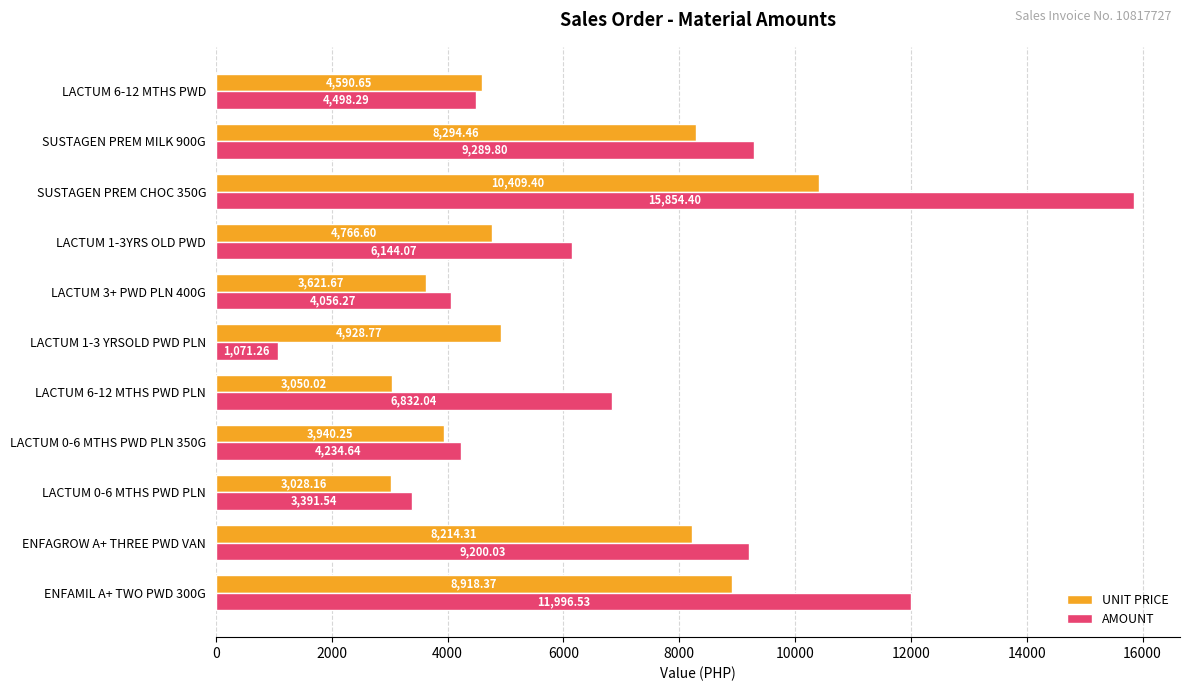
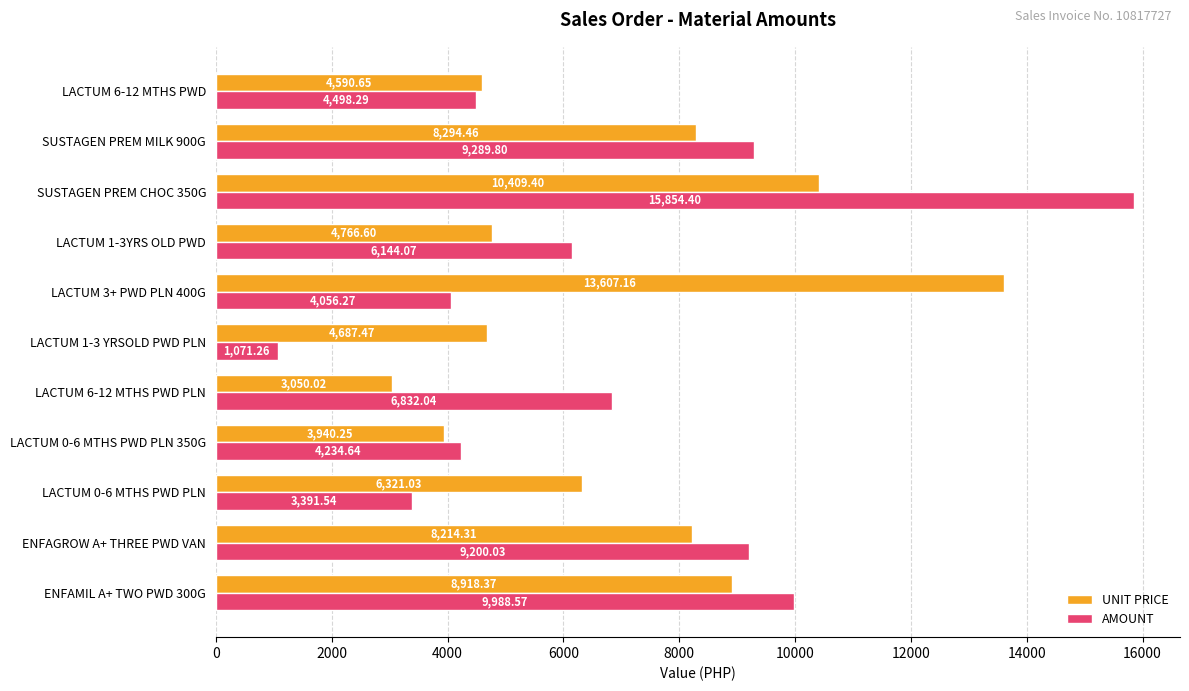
  {
    "UNIT PRICE": {
      "LACTUM 6-12 MTHS PWD": "4,590.65",
      "SUSTAGEN PREM MILK 900G": "8,294.46",
      "SUSTAGEN PREM CHOC 350G": "10,409.40",
      "LACTUM 1-3YRS OLD PWD": "4,766.60",
-     "LACTUM 3+ PWD PLN 400G": "3,621.67",
-     "LACTUM 1-3 YRSOLD PWD PLN": "4,928.77",
+     "LACTUM 3+ PWD PLN 400G": "13,607.16",
+     "LACTUM 1-3 YRSOLD PWD PLN": "4,687.47",
      "LACTUM 6-12 MTHS PWD PLN": "3,050.02",
      "LACTUM 0-6 MTHS PWD PLN 350G": "3,940.25",
-     "LACTUM 0-6 MTHS PWD PLN": "3,028.16",
+     "LACTUM 0-6 MTHS PWD PLN": "6,321.03",
      "ENFAGROW A+ THREE PWD VAN": "8,214.31",
      "ENFAMIL A+ TWO PWD 300G": "8,918.37"
    },
    "AMOUNT": {
      "LACTUM 6-12 MTHS PWD": "4,498.29",
      "SUSTAGEN PREM MILK 900G": "9,289.80",
      "SUSTAGEN PREM CHOC 350G": "15,854.40",
      "LACTUM 1-3YRS OLD PWD": "6,144.07",
      "LACTUM 3+ PWD PLN 400G": "4,056.27",
      "LACTUM 1-3 YRSOLD PWD PLN": "1,071.26",
      "LACTUM 6-12 MTHS PWD PLN": "6,832.04",
      "LACTUM 0-6 MTHS PWD PLN 350G": "4,234.64",
      "LACTUM 0-6 MTHS PWD PLN": "3,391.54",
      "ENFAGROW A+ THREE PWD VAN": "9,200.03",
-     "ENFAMIL A+ TWO PWD 300G": "11,996.53"
+     "ENFAMIL A+ TWO PWD 300G": "9,988.57"
    }
  }
